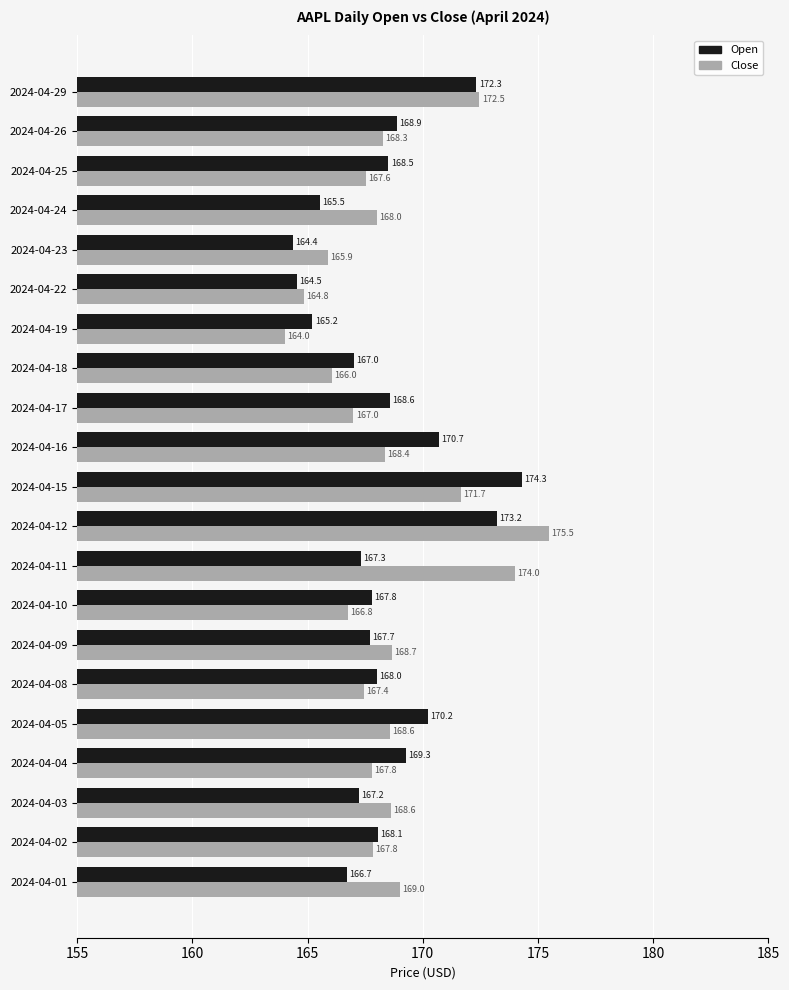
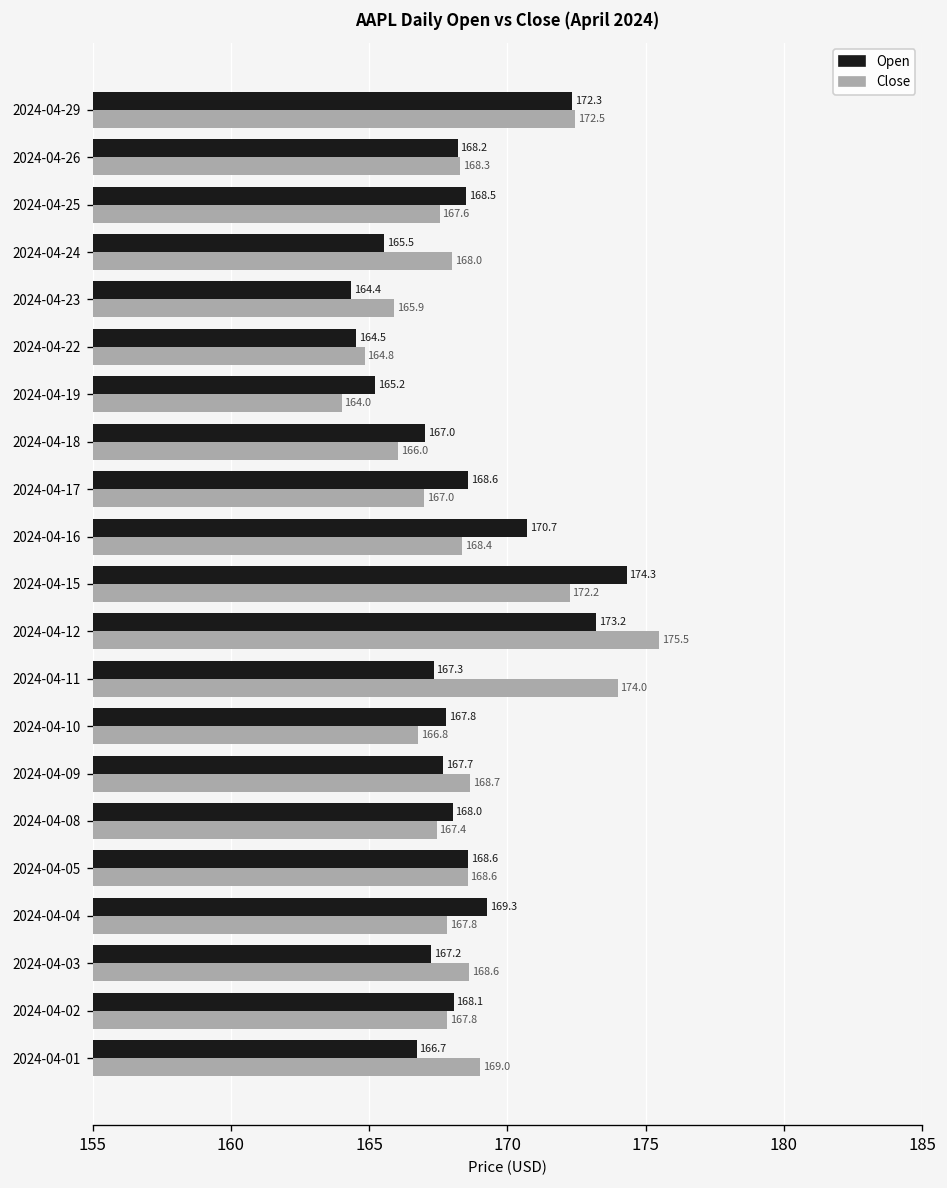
  {
    "Open": {
      "2024-04-29": 172.3,
-     "2024-04-26": 168.9,
+     "2024-04-26": 168.2,
      "2024-04-25": 168.5,
      "2024-04-24": 165.5,
      "2024-04-23": 164.4,
      "2024-04-22": 164.5,
      "2024-04-19": 165.2,
      "2024-04-18": 167.0,
      "2024-04-17": 168.6,
      "2024-04-16": 170.7,
      "2024-04-15": 174.3,
      "2024-04-12": 173.2,
      "2024-04-11": 167.3,
      "2024-04-10": 167.8,
      "2024-04-09": 167.7,
      "2024-04-08": 168.0,
-     "2024-04-05": 170.2,
+     "2024-04-05": 168.6,
      "2024-04-04": 169.3,
      "2024-04-03": 167.2,
      "2024-04-02": 168.1,
      "2024-04-01": 166.7
    },
    "Close": {
      "2024-04-29": 172.5,
      "2024-04-26": 168.3,
      "2024-04-25": 167.6,
      "2024-04-24": 168.0,
      "2024-04-23": 165.9,
      "2024-04-22": 164.8,
      "2024-04-19": 164.0,
      "2024-04-18": 166.0,
      "2024-04-17": 167.0,
      "2024-04-16": 168.4,
-     "2024-04-15": 171.7,
+     "2024-04-15": 172.2,
      "2024-04-12": 175.5,
      "2024-04-11": 174.0,
      "2024-04-10": 166.8,
      "2024-04-09": 168.7,
      "2024-04-08": 167.4,
      "2024-04-05": 168.6,
      "2024-04-04": 167.8,
      "2024-04-03": 168.6,
      "2024-04-02": 167.8,
      "2024-04-01": 169.0
    }
  }
